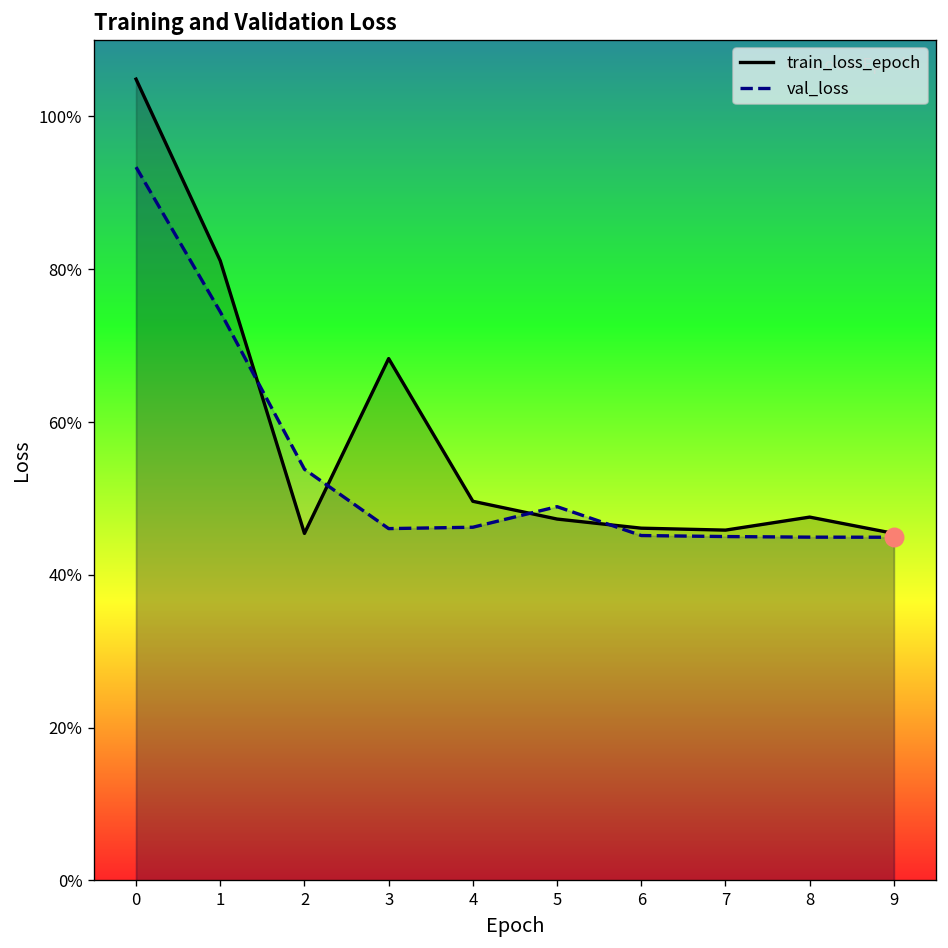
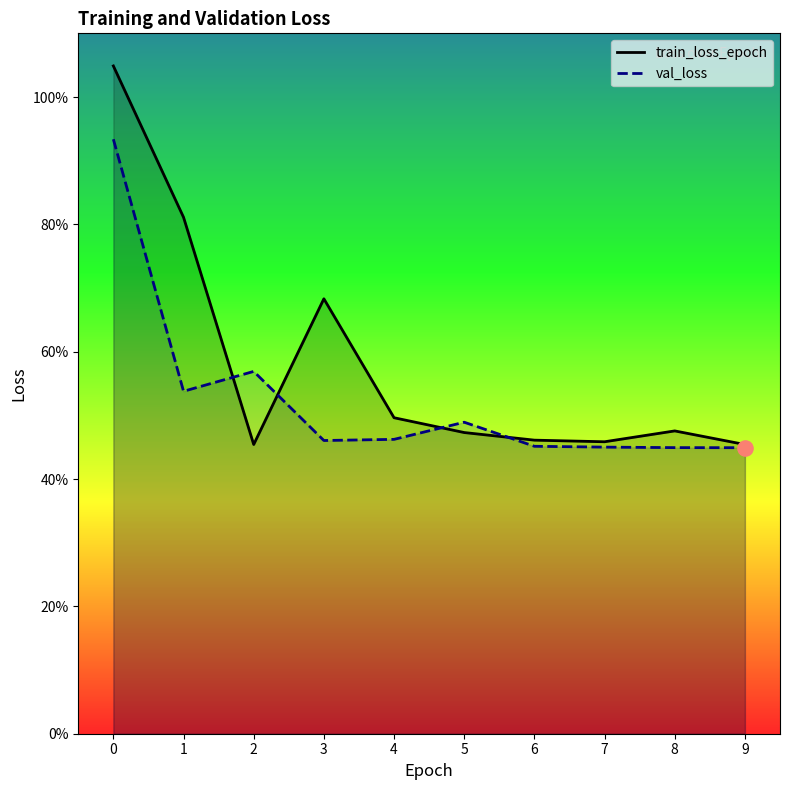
  {
    "train_loss_epoch": {
      "0": "105%",
      "1": "81%",
      "2": "45%",
      "3": "68%",
      "4": "50%",
      "5": "47%",
      "6": "46%",
      "7": "46%",
      "8": "48%",
      "9": "45%"
    },
    "val_loss": {
      "0": "93%",
-     "1": "74%",
-     "2": "54%",
+     "1": "54%",
+     "2": "57%",
      "3": "46%",
      "4": "46%",
      "5": "49%",
      "6": "45%",
      "7": "45%",
      "8": "45%"
    }
  }
